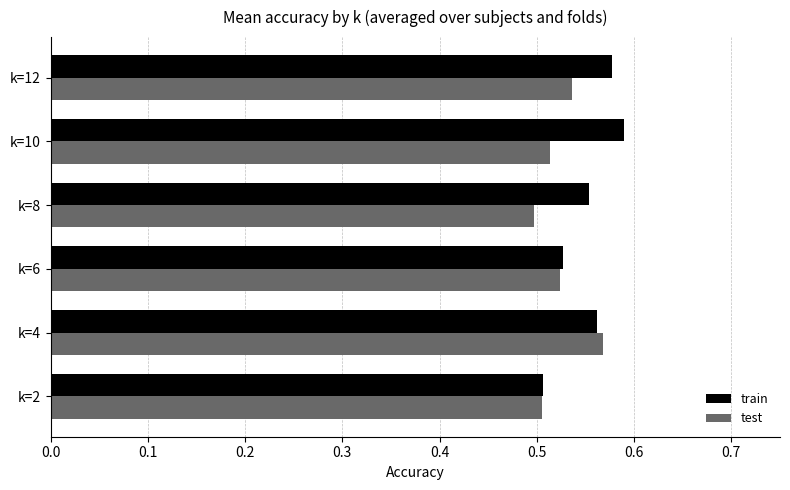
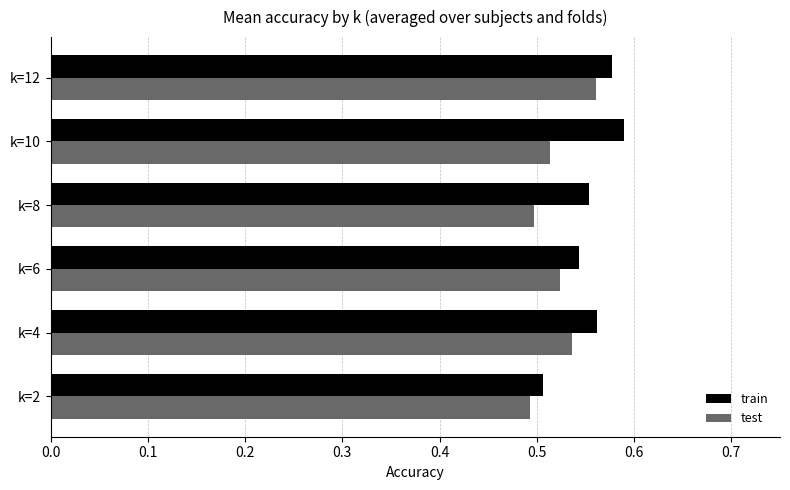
  {
    "train": {
      "k=12": 0.58,
      "k=10": 0.59,
      "k=8": 0.55,
-     "k=6": 0.53,
+     "k=6": 0.54,
      "k=4": 0.56,
      "k=2": 0.51
    },
    "test": {
-     "k=12": 0.54,
+     "k=12": 0.56,
      "k=10": 0.51,
      "k=8": 0.50,
      "k=6": 0.52,
-     "k=4": 0.57,
-     "k=2": 0.51
+     "k=4": 0.54,
+     "k=2": 0.49
    }
  }
